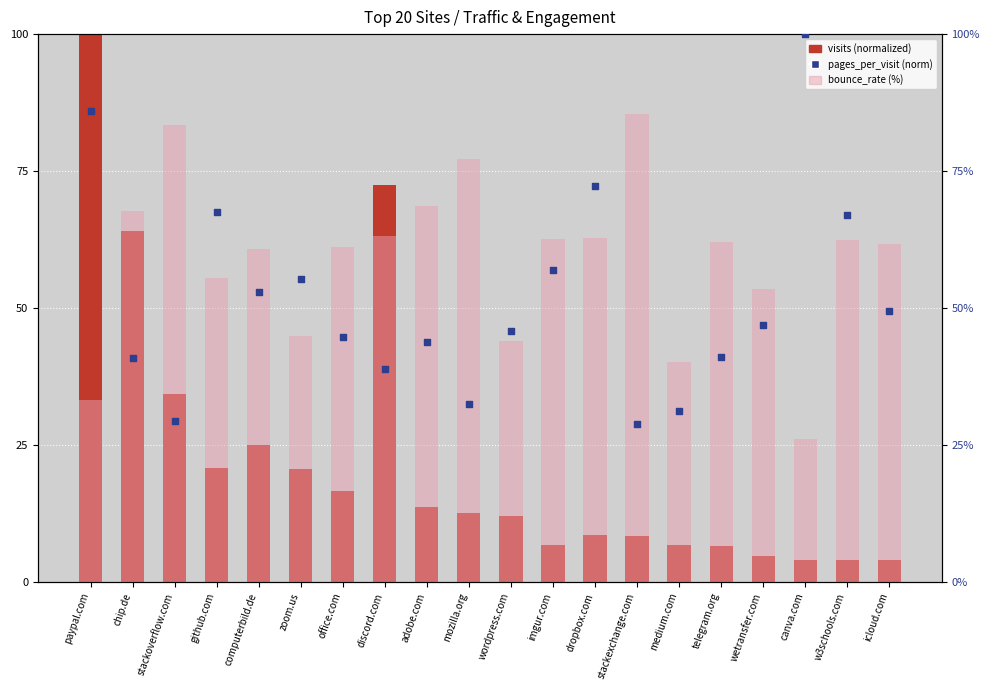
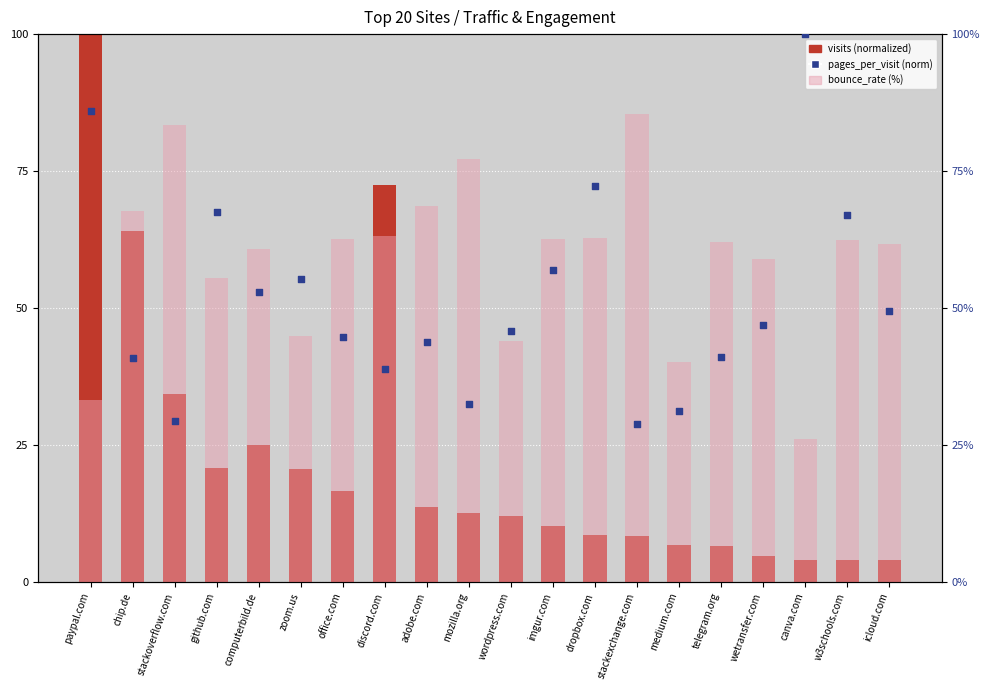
  {
    "visits (normalized)": {
      "paypal.com": "100",
      "chip.de": "64",
      "stackoverflow.com": "34",
      "github.com": "21",
      "computerbild.de": "25",
      "zoom.us": "21",
      "office.com": "17",
      "discord.com": "72",
      "adobe.com": "14",
      "mozilla.org": "13",
      "wordpress.com": "12",
-     "imgur.com": "7",
+     "imgur.com": "10",
      "dropbox.com": "9",
      "stackexchange.com": "8",
      "medium.com": "7",
      "telegram.org": "7",
      "wetransfer.com": "5",
      "canva.com": "4",
      "w3schools.com": "4",
      "icloud.com": "4"
    },
    "bounce_rate (%)": {
      "paypal.com": "33%",
      "chip.de": "68%",
      "stackoverflow.com": "83%",
      "github.com": "55%",
      "computerbild.de": "61%",
      "zoom.us": "45%",
-     "office.com": "61%",
+     "office.com": "63%",
      "discord.com": "63%",
      "adobe.com": "69%",
      "mozilla.org": "77%",
      "wordpress.com": "44%",
      "imgur.com": "63%",
      "dropbox.com": "63%",
      "stackexchange.com": "85%",
      "medium.com": "40%",
      "telegram.org": "62%",
-     "wetransfer.com": "54%",
+     "wetransfer.com": "59%",
      "canva.com": "26%",
      "w3schools.com": "62%",
      "icloud.com": "62%"
    }
  }
